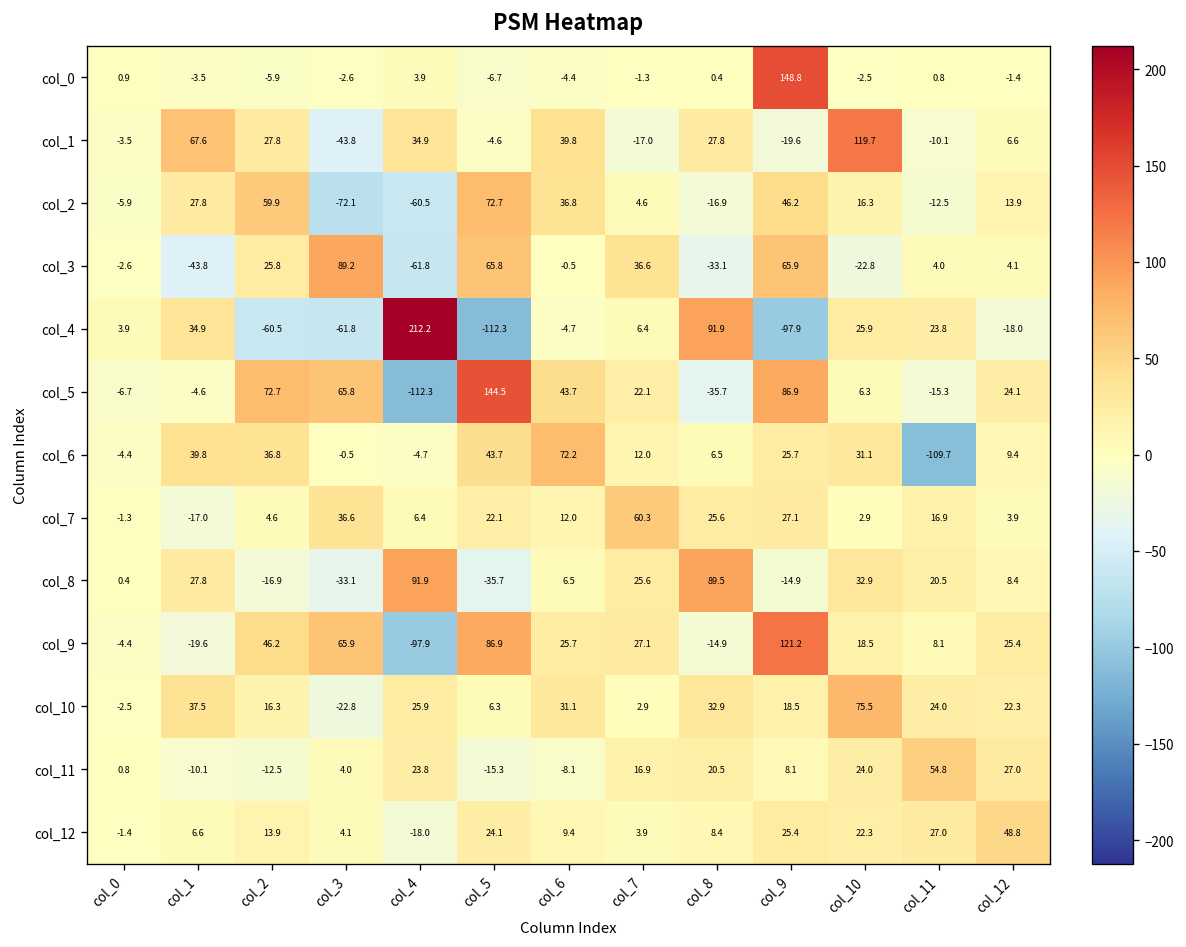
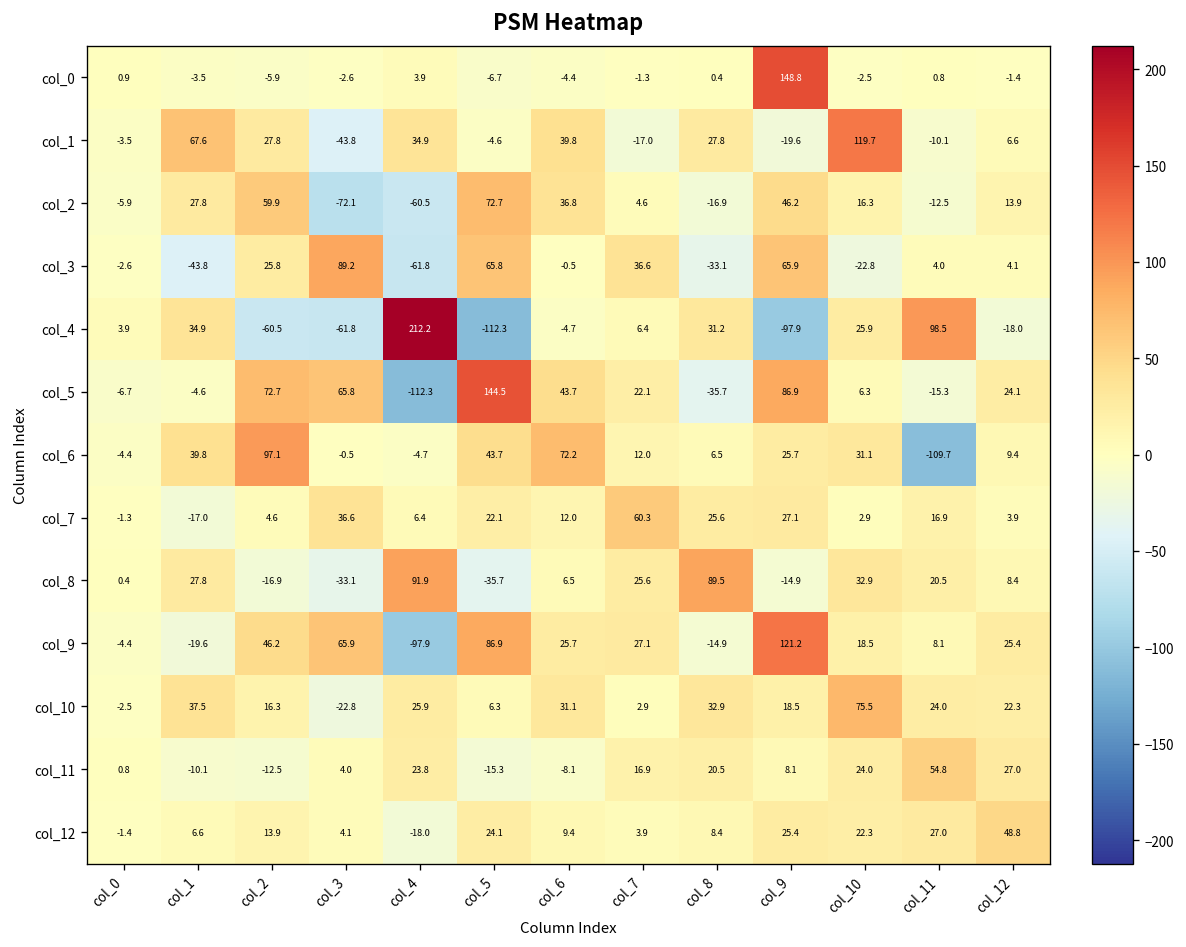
  {
    "col_0": {
      "col_0": 0.9,
      "col_1": -3.5,
      "col_2": -5.9,
      "col_3": -2.6,
      "col_4": 3.9,
      "col_5": -6.7,
      "col_6": -4.4,
      "col_7": -1.3,
      "col_8": 0.4,
      "col_9": 148.8,
      "col_10": -2.5,
      "col_11": 0.8,
      "col_12": -1.4
    },
    "col_1": {
      "col_0": -3.5,
      "col_1": 67.6,
      "col_2": 27.8,
      "col_3": -43.8,
      "col_4": 34.9,
      "col_5": -4.6,
      "col_6": 39.8,
      "col_7": -17.0,
      "col_8": 27.8,
      "col_9": -19.6,
      "col_10": 119.7,
      "col_11": -10.1,
      "col_12": 6.6
    },
    "col_2": {
      "col_0": -5.9,
      "col_1": 27.8,
      "col_2": 59.9,
      "col_3": -72.1,
      "col_4": -60.5,
      "col_5": 72.7,
      "col_6": 36.8,
      "col_7": 4.6,
      "col_8": -16.9,
      "col_9": 46.2,
      "col_10": 16.3,
      "col_11": -12.5,
      "col_12": 13.9
    },
    "col_3": {
      "col_0": -2.6,
      "col_1": -43.8,
      "col_2": 25.8,
      "col_3": 89.2,
      "col_4": -61.8,
      "col_5": 65.8,
      "col_6": -0.5,
      "col_7": 36.6,
      "col_8": -33.1,
      "col_9": 65.9,
      "col_10": -22.8,
      "col_11": 4.0,
      "col_12": 4.1
    },
    "col_4": {
      "col_0": 3.9,
      "col_1": 34.9,
      "col_2": -60.5,
      "col_3": -61.8,
      "col_4": 212.2,
      "col_5": -112.3,
      "col_6": -4.7,
      "col_7": 6.4,
-     "col_8": 91.9,
+     "col_8": 31.2,
      "col_9": -97.9,
      "col_10": 25.9,
-     "col_11": 23.8,
+     "col_11": 98.5,
      "col_12": -18.0
    },
    "col_5": {
      "col_0": -6.7,
      "col_1": -4.6,
      "col_2": 72.7,
      "col_3": 65.8,
      "col_4": -112.3,
      "col_5": 144.5,
      "col_6": 43.7,
      "col_7": 22.1,
      "col_8": -35.7,
      "col_9": 86.9,
      "col_10": 6.3,
      "col_11": -15.3,
      "col_12": 24.1
    },
    "col_6": {
      "col_0": -4.4,
      "col_1": 39.8,
-     "col_2": 36.8,
+     "col_2": 97.1,
      "col_3": -0.5,
      "col_4": -4.7,
      "col_5": 43.7,
      "col_6": 72.2,
      "col_7": 12.0,
      "col_8": 6.5,
      "col_9": 25.7,
      "col_10": 31.1,
      "col_11": -109.7,
      "col_12": 9.4
    },
    "col_7": {
      "col_0": -1.3,
      "col_1": -17.0,
      "col_2": 4.6,
      "col_3": 36.6,
      "col_4": 6.4,
      "col_5": 22.1,
      "col_6": 12.0,
      "col_7": 60.3,
      "col_8": 25.6,
      "col_9": 27.1,
      "col_10": 2.9,
      "col_11": 16.9,
      "col_12": 3.9
    },
    "col_8": {
      "col_0": 0.4,
      "col_1": 27.8,
      "col_2": -16.9,
      "col_3": -33.1,
      "col_4": 91.9,
      "col_5": -35.7,
      "col_6": 6.5,
      "col_7": 25.6,
      "col_8": 89.5,
      "col_9": -14.9,
      "col_10": 32.9,
      "col_11": 20.5,
      "col_12": 8.4
    },
    "col_9": {
      "col_0": -4.4,
      "col_1": -19.6,
      "col_2": 46.2,
      "col_3": 65.9,
      "col_4": -97.9,
      "col_5": 86.9,
      "col_6": 25.7,
      "col_7": 27.1,
      "col_8": -14.9,
      "col_9": 121.2,
      "col_10": 18.5,
      "col_11": 8.1,
      "col_12": 25.4
    },
    "col_10": {
      "col_0": -2.5,
      "col_1": 37.5,
      "col_2": 16.3,
      "col_3": -22.8,
      "col_4": 25.9,
      "col_5": 6.3,
      "col_6": 31.1,
      "col_7": 2.9,
      "col_8": 32.9,
      "col_9": 18.5,
      "col_10": 75.5,
      "col_11": 24.0,
      "col_12": 22.3
    },
    "col_11": {
      "col_0": 0.8,
      "col_1": -10.1,
      "col_2": -12.5,
      "col_3": 4.0,
      "col_4": 23.8,
      "col_5": -15.3,
      "col_6": -8.1,
      "col_7": 16.9,
      "col_8": 20.5,
      "col_9": 8.1,
      "col_10": 24.0,
      "col_11": 54.8,
      "col_12": 27.0
    },
    "col_12": {
      "col_0": -1.4,
      "col_1": 6.6,
      "col_2": 13.9,
      "col_3": 4.1,
      "col_4": -18.0,
      "col_5": 24.1,
      "col_6": 9.4,
      "col_7": 3.9,
      "col_8": 8.4,
      "col_9": 25.4,
      "col_10": 22.3,
      "col_11": 27.0,
      "col_12": 48.8
    }
  }
